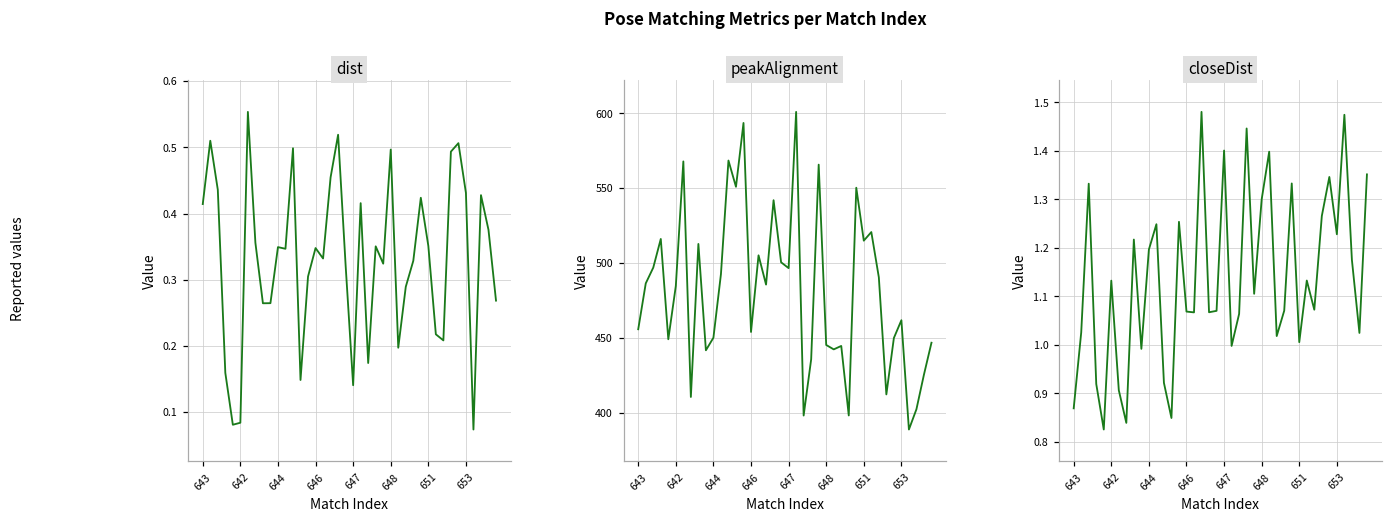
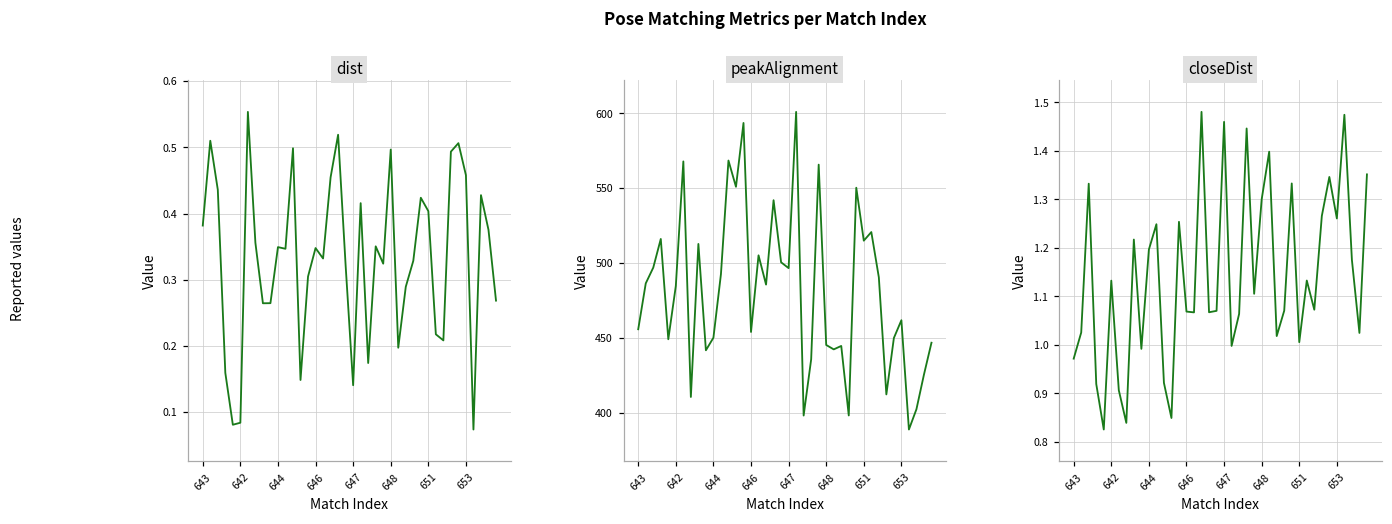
  {
    "dist": {
-     "643": 0.41,
+     "643": 0.38,
      "642": 0.08,
      "644": 0.35,
      "646": 0.35,
      "647": 0.14,
      "648": 0.50,
-     "651": 0.35,
-     "653": 0.43
+     "651": 0.40,
+     "653": 0.46
    },
    "peakAlignment": {
      "643": 456,
      "642": 485,
      "644": 450,
      "646": 454,
      "647": 497,
      "648": 445,
      "651": 515,
      "653": 462
    },
    "closeDist": {
-     "643": 0.87,
+     "643": 0.97,
      "642": 1.13,
      "644": 1.20,
      "646": 1.07,
-     "647": 1.40,
+     "647": 1.46,
      "648": 1.30,
      "651": 1.01,
-     "653": 1.23
+     "653": 1.26
    }
  }
